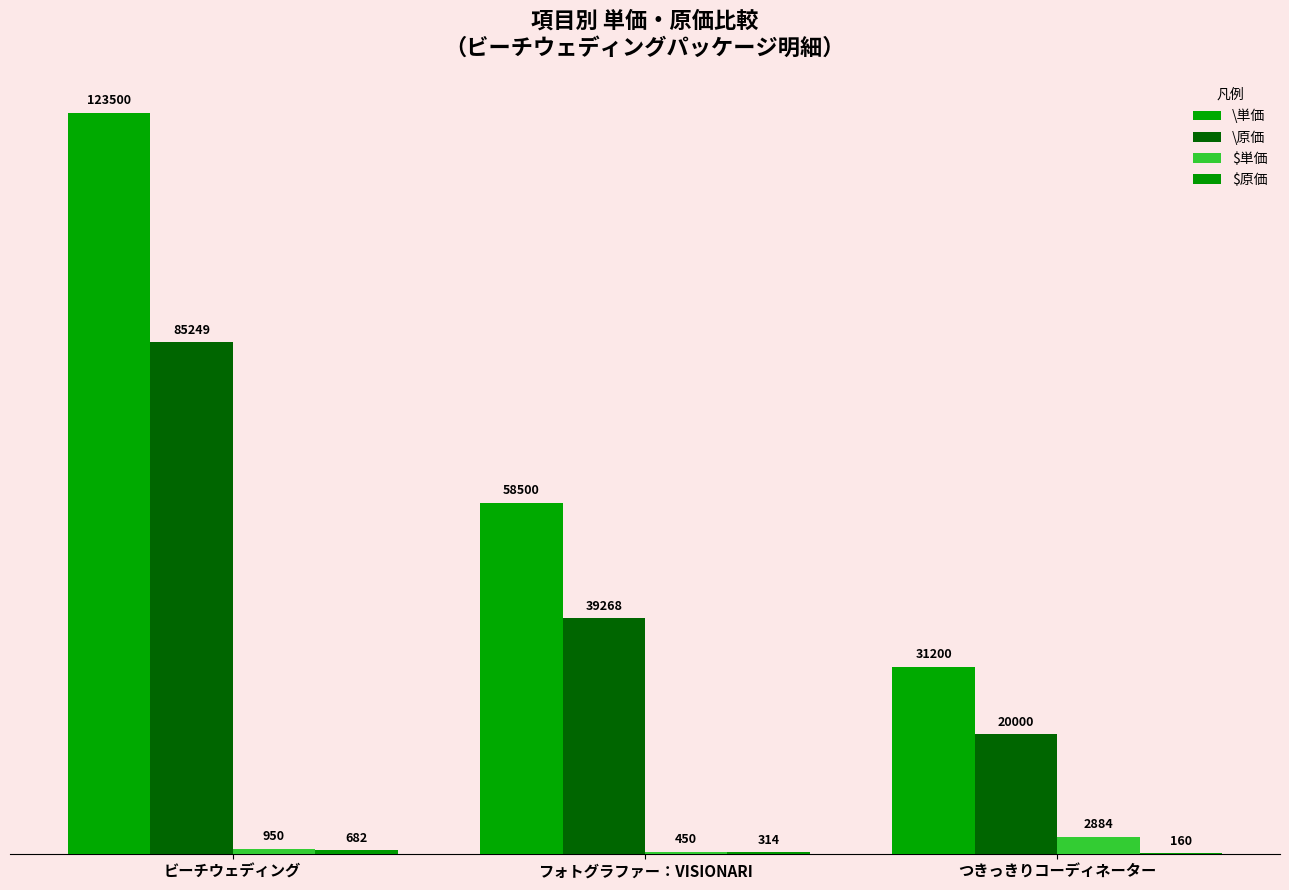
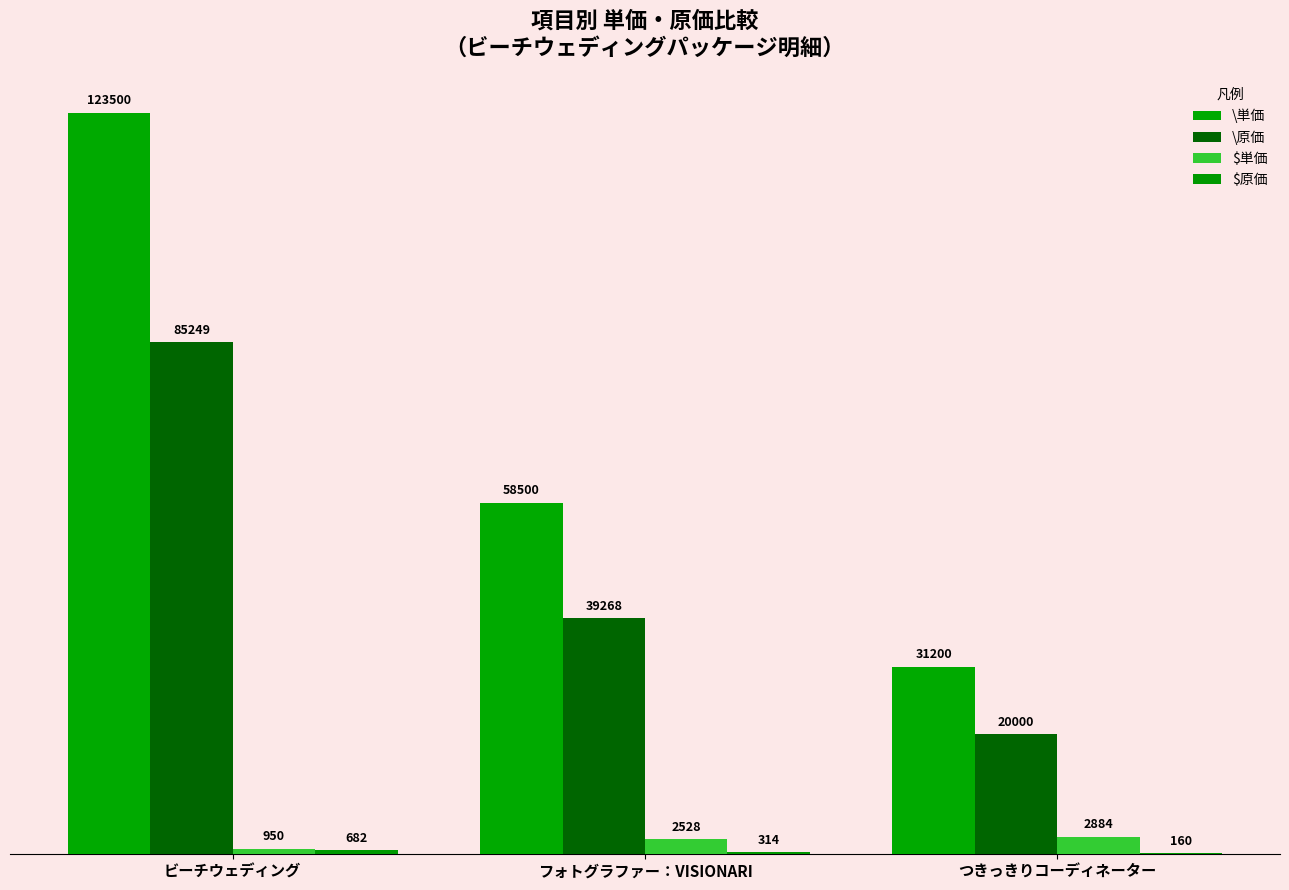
  {
    "$単価": {
      "ビーチウェディング": 950,
-     "フォトグラファー：VISIONARI": 450,
+     "フォトグラファー：VISIONARI": 2528,
      "つきっきりコーディネーター": 2884
    }
  }
